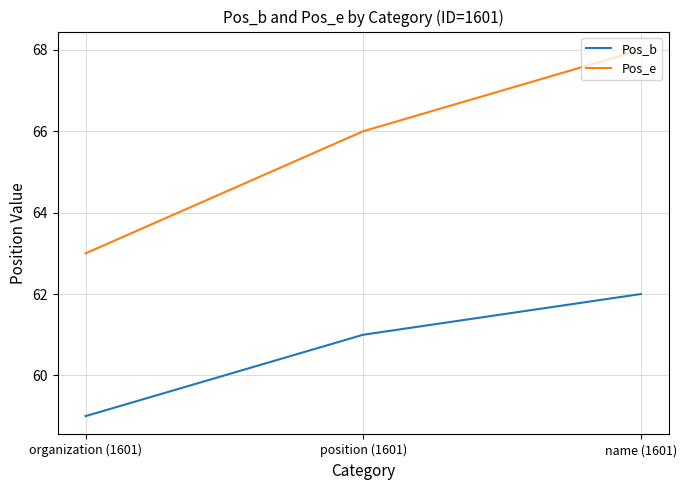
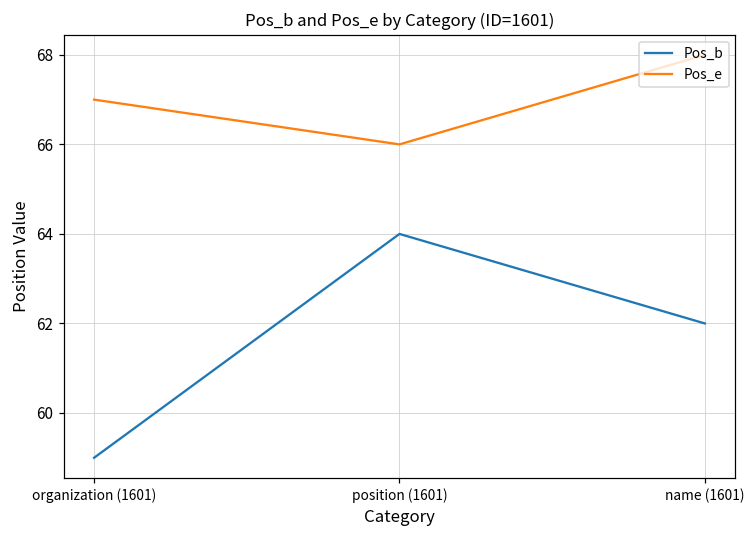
  {
    "Pos_b": {
      "organization (1601)": 59,
-     "position (1601)": 61,
+     "position (1601)": 64,
      "name (1601)": 62
    },
    "Pos_e": {
-     "organization (1601)": 63,
+     "organization (1601)": 67,
      "position (1601)": 66
    }
  }
